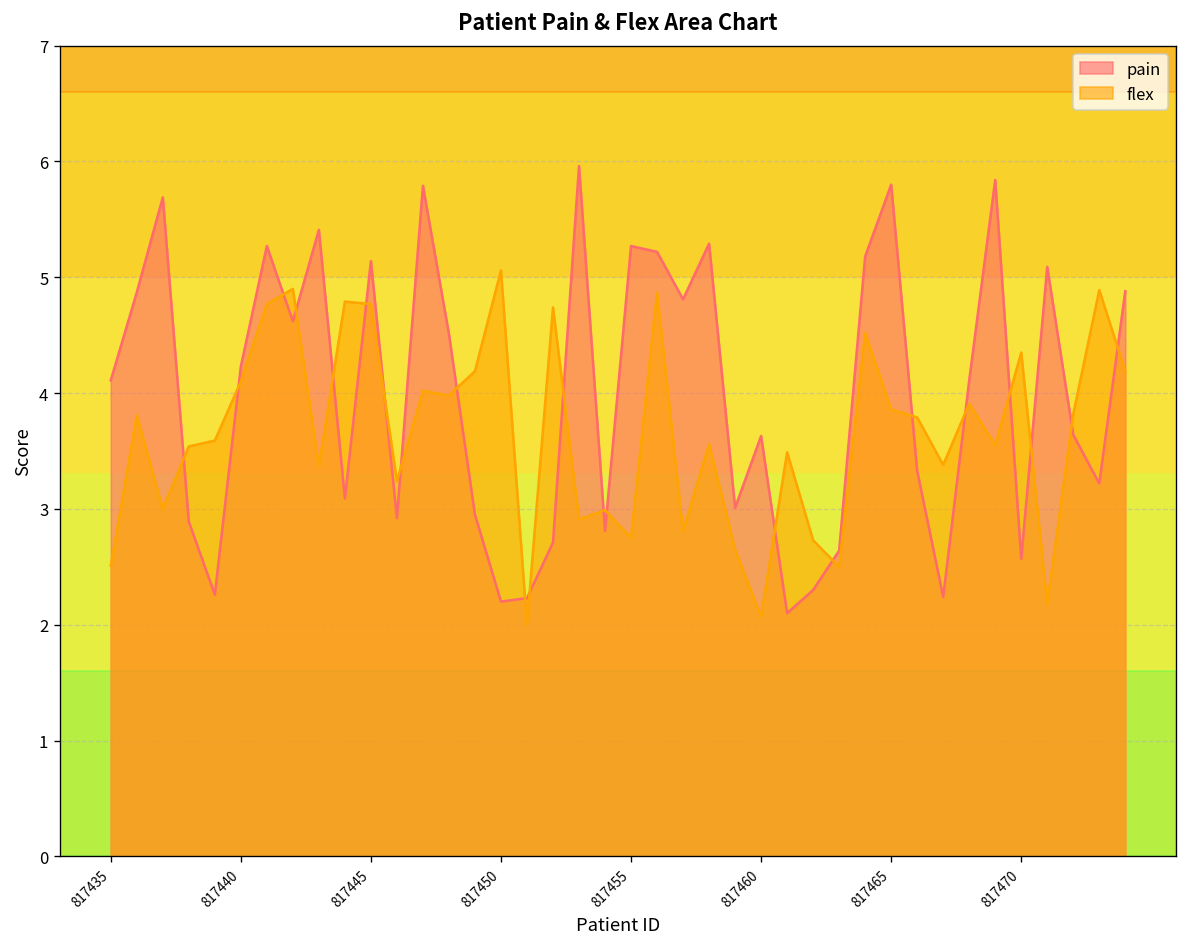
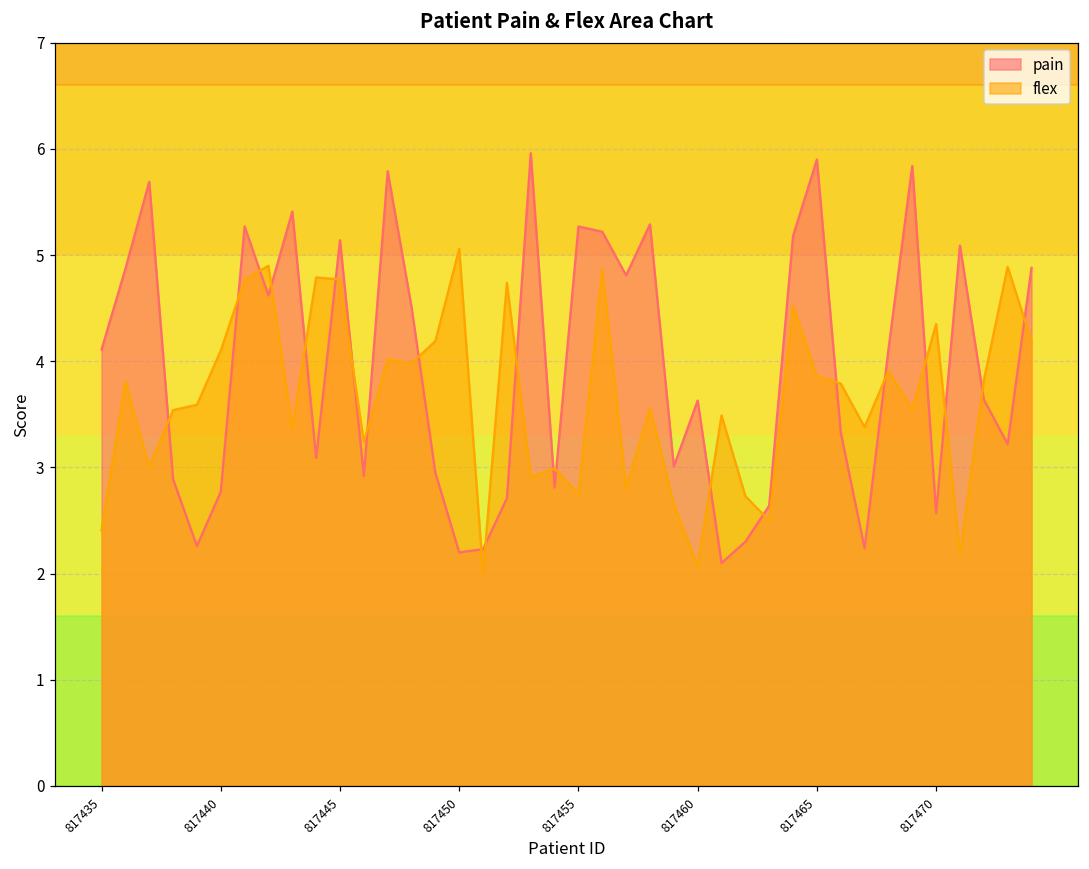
  {
    "pain": {
      "817435": 4.1,
-     "817440": 4.2,
+     "817440": 2.8,
      "817445": 5.1,
      "817450": 2.2,
      "817455": 5.3,
      "817460": 3.6,
-     "817465": 5.8,
+     "817465": 5.9,
      "817470": 2.6
    },
    "flex": {
-     "817435": 2.5,
+     "817435": 2.4,
      "817440": 4.1,
      "817445": 4.8,
      "817450": 5.1,
      "817455": 2.8,
      "817460": 2.1,
      "817465": 3.9,
      "817470": 4.4
    }
  }
